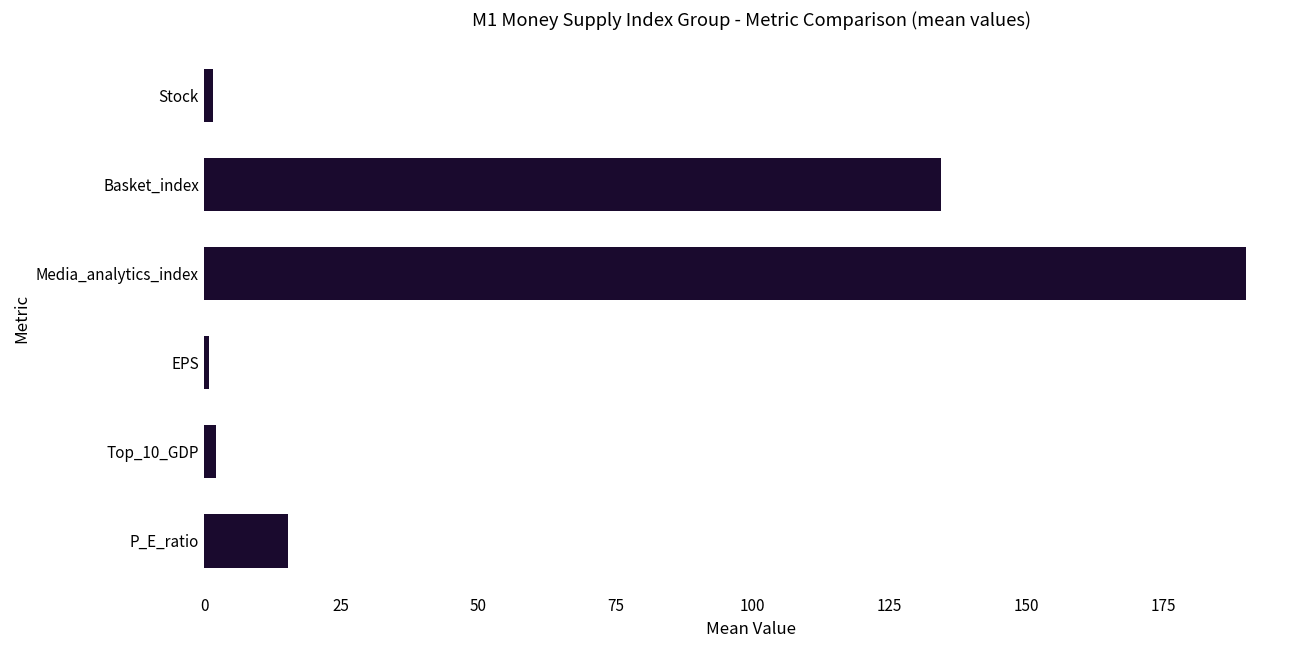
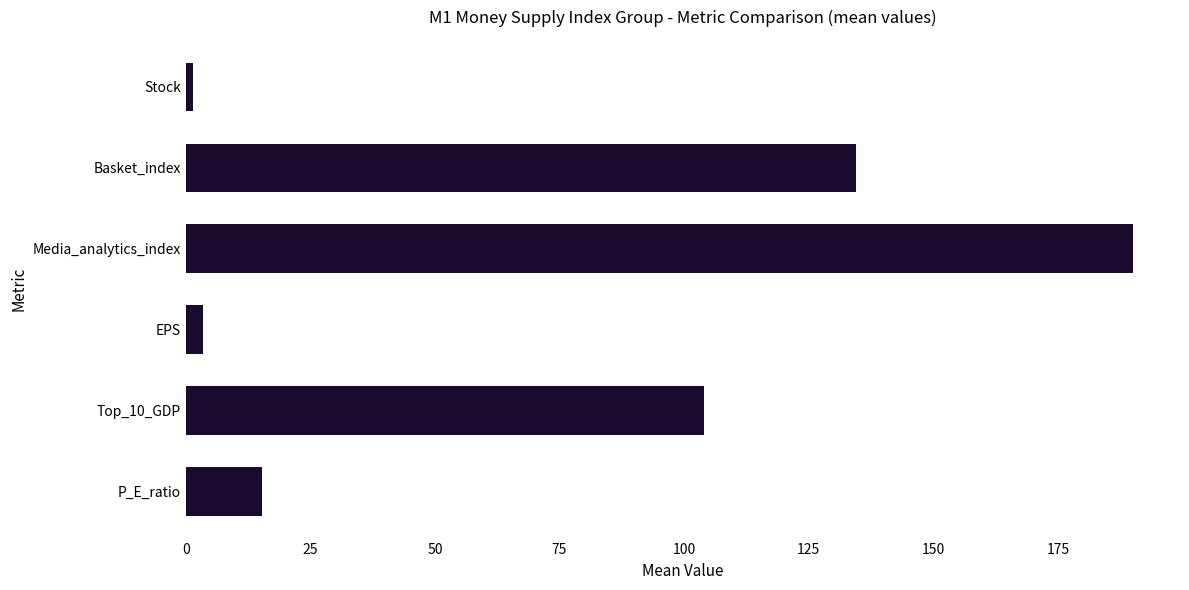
  {
    "Stock": 2,
    "Basket_index": 134,
    "Media_analytics_index": 190,
-   "EPS": 1,
-   "Top_10_GDP": 2,
+   "EPS": 3,
+   "Top_10_GDP": 104,
    "P_E_ratio": 15
  }
